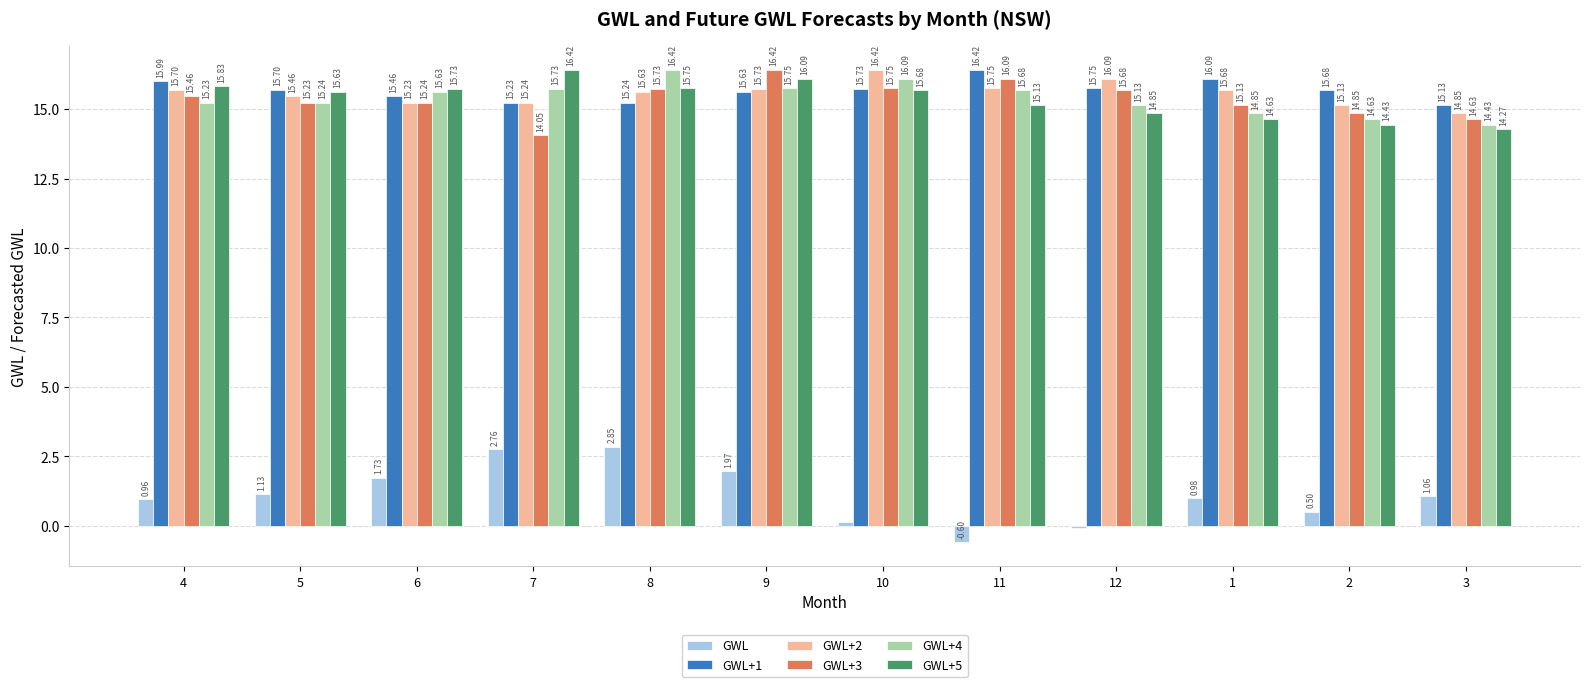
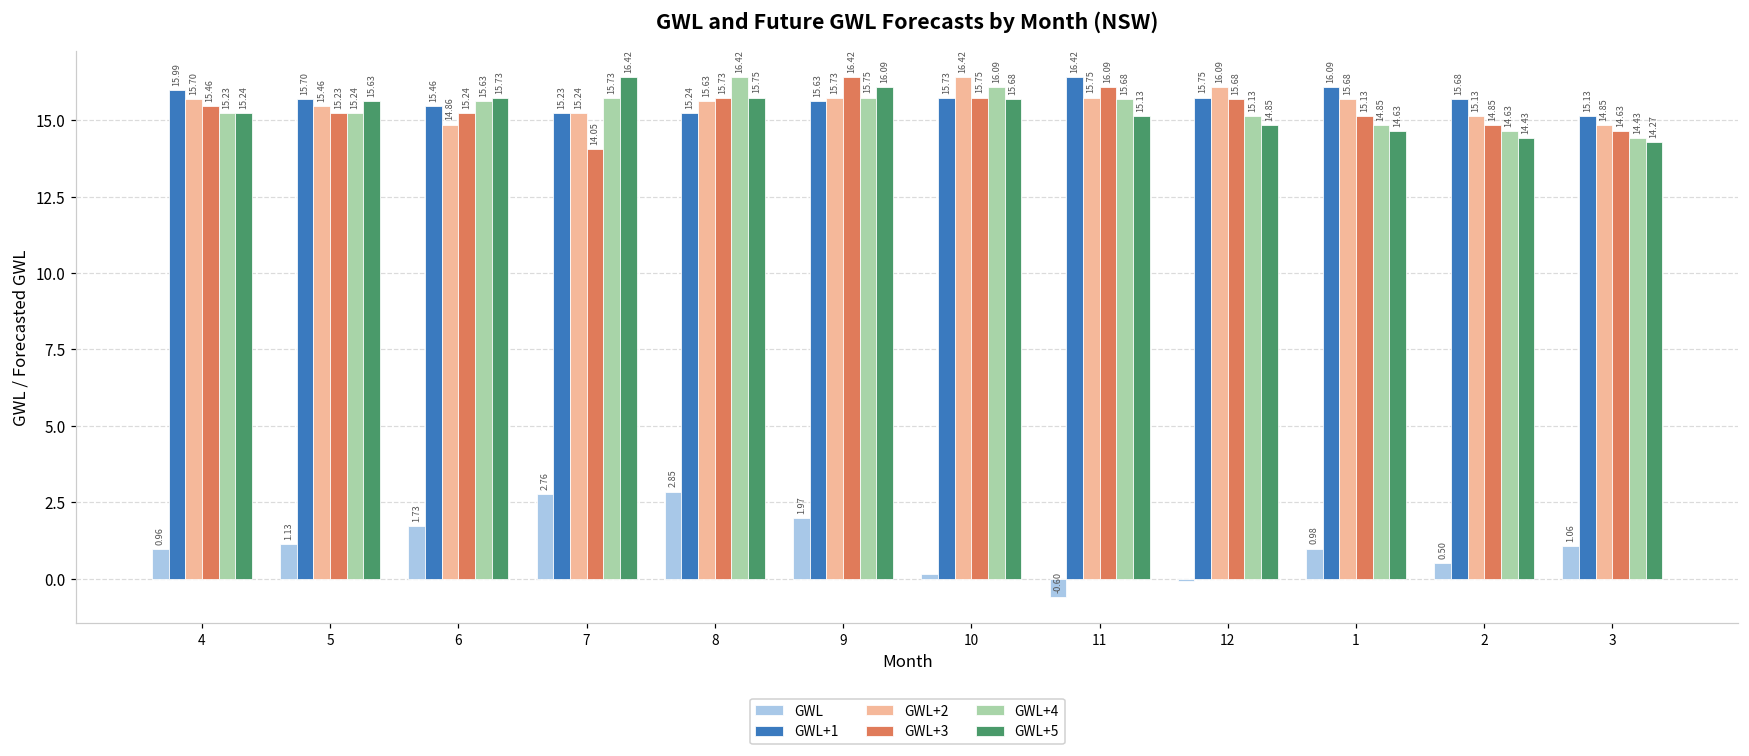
  {
    "GWL": {
      "4": 0.96,
      "5": 1.13,
      "6": 1.73,
      "7": 2.76,
      "8": 2.85,
      "9": 1.97,
      "11": -0.60,
      "1": 0.98,
      "2": 0.50,
      "3": 1.06
    },
    "GWL+1": {
      "4": 15.99,
      "5": 15.70,
      "6": 15.46,
      "7": 15.23,
      "8": 15.24,
      "9": 15.63,
      "10": 15.73,
      "11": 16.42,
      "12": 15.75,
      "1": 16.09,
      "2": 15.68,
      "3": 15.13
    },
    "GWL+2": {
      "4": 15.70,
      "5": 15.46,
-     "6": 15.23,
+     "6": 14.86,
      "7": 15.24,
      "8": 15.63,
      "9": 15.73,
      "10": 16.42,
      "11": 15.75,
      "12": 16.09,
      "1": 15.68,
      "2": 15.13,
      "3": 14.85
    },
    "GWL+3": {
      "4": 15.46,
      "5": 15.23,
      "6": 15.24,
      "7": 14.05,
      "8": 15.73,
      "9": 16.42,
      "10": 15.75,
      "11": 16.09,
      "12": 15.68,
      "1": 15.13,
      "2": 14.85,
      "3": 14.63
    },
    "GWL+4": {
      "4": 15.23,
      "5": 15.24,
      "6": 15.63,
      "7": 15.73,
      "8": 16.42,
      "9": 15.75,
      "10": 16.09,
      "11": 15.68,
      "12": 15.13,
      "1": 14.85,
      "2": 14.63,
      "3": 14.43
    },
    "GWL+5": {
-     "4": 15.83,
+     "4": 15.24,
      "5": 15.63,
      "6": 15.73,
      "7": 16.42,
      "8": 15.75,
      "9": 16.09,
      "10": 15.68,
      "11": 15.13,
      "12": 14.85,
      "1": 14.63,
      "2": 14.43,
      "3": 14.27
    }
  }
